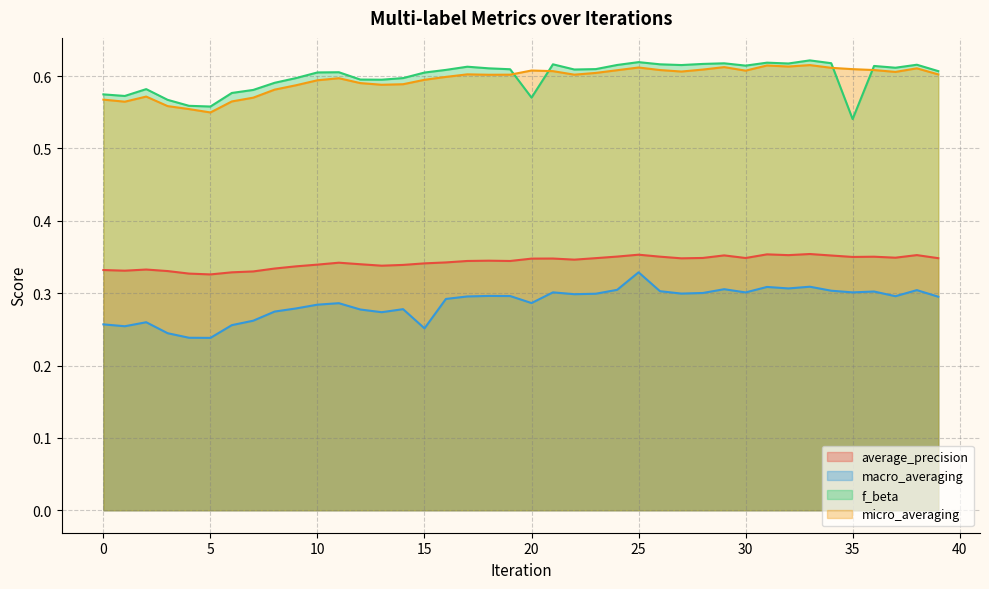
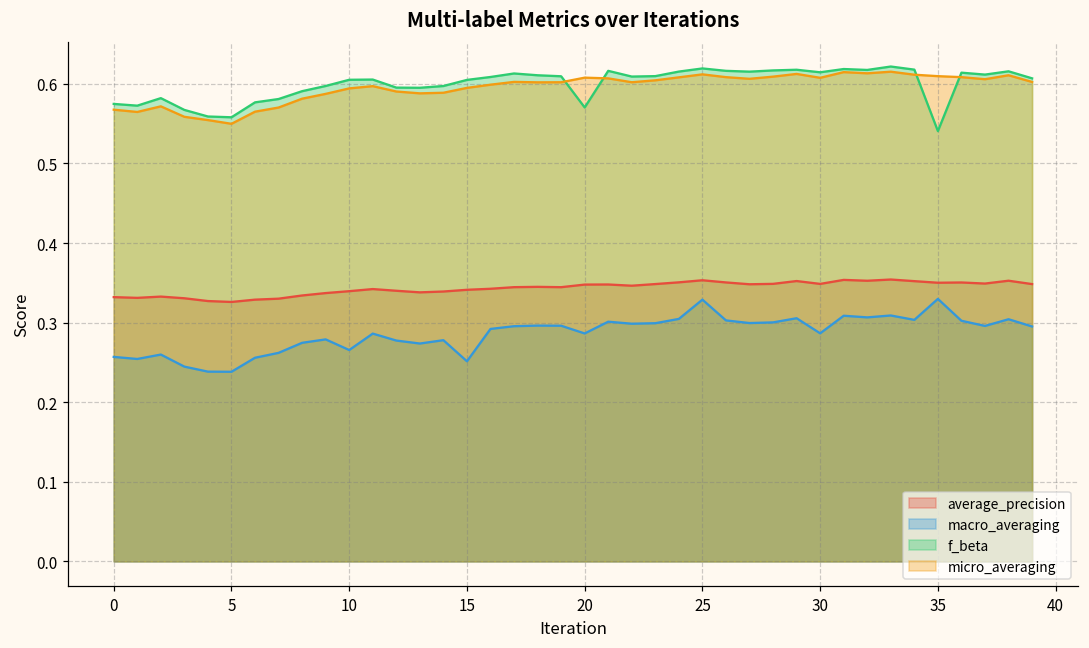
  {
    "macro_averaging": {
      "0": 0.26,
      "5": 0.24,
-     "10": 0.28,
+     "10": 0.27,
      "15": 0.25,
      "20": 0.29,
      "25": 0.33,
-     "30": 0.30,
-     "35": 0.30
+     "30": 0.29,
+     "35": 0.33
    },
    "f_beta": {
      "0": 0.57,
      "5": 0.56,
      "10": 0.61,
      "15": 0.60,
      "20": 0.57,
      "25": 0.62,
      "30": 0.61,
      "35": 0.54
    }
  }
